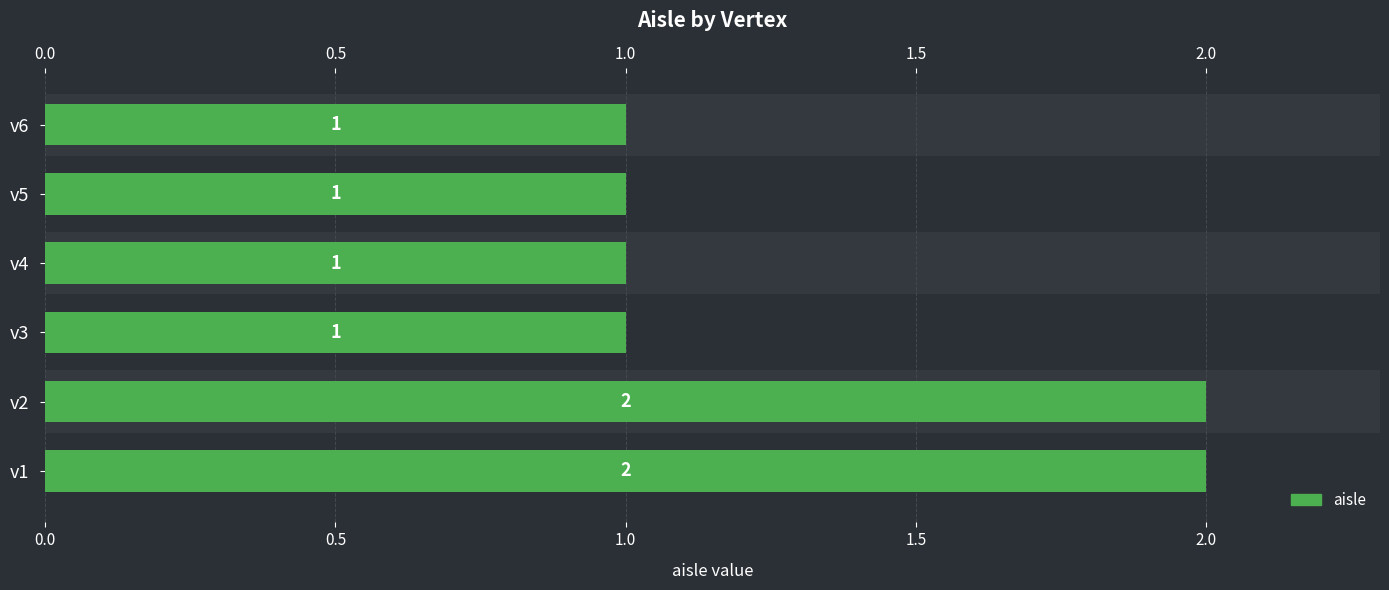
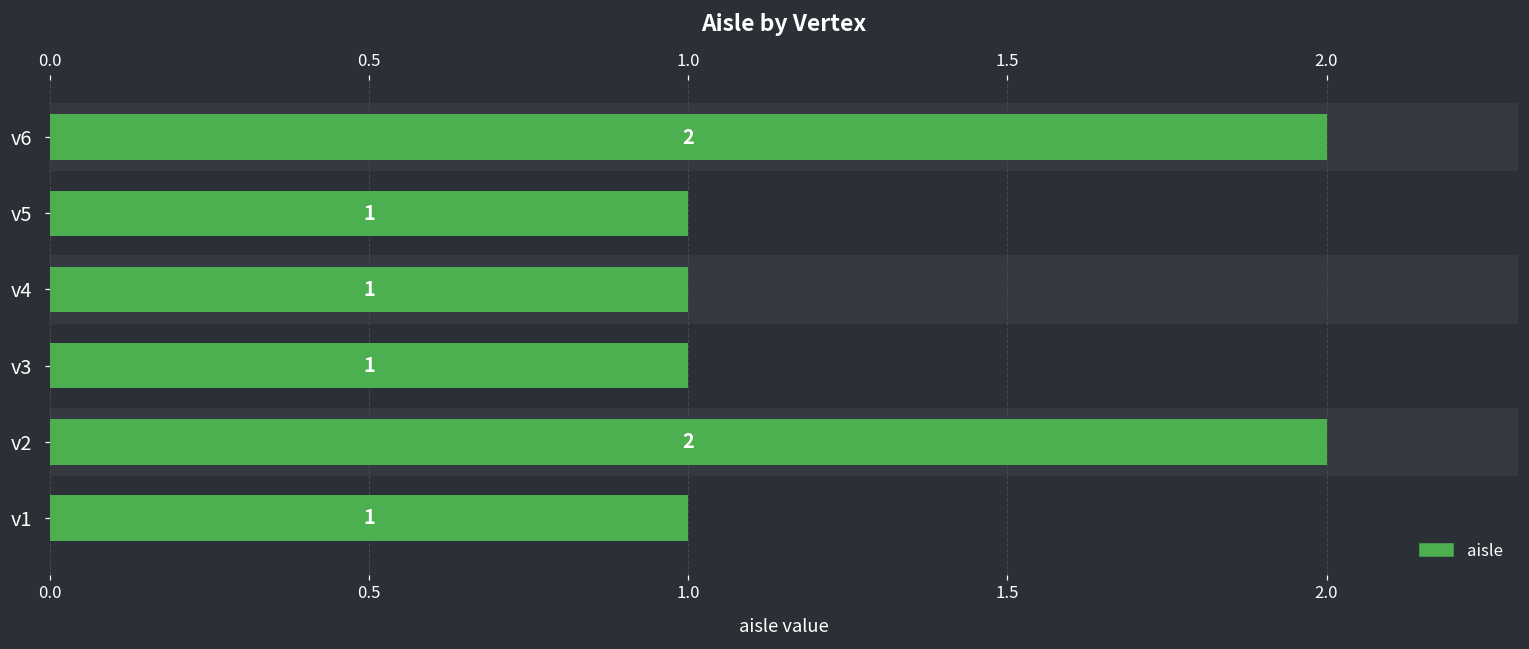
  {
    "aisle": {
-     "v6": 1,
-     "v1": 2
+     "v6": 2,
+     "v1": 1
    }
  }
